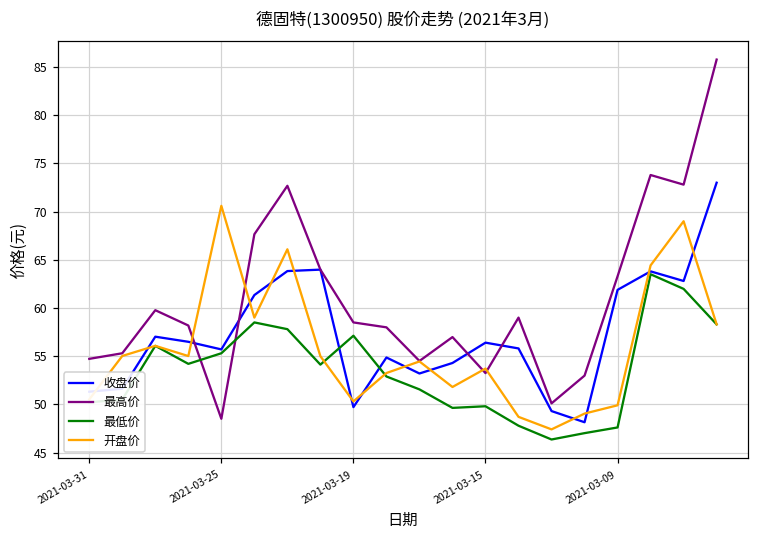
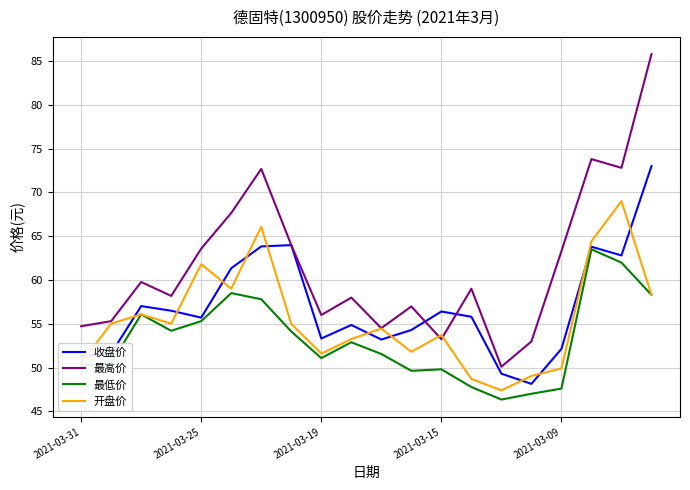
  {
    "收盘价": {
      "2021-03-25": 56,
-     "2021-03-19": 50,
+     "2021-03-19": 53,
      "2021-03-15": 56,
-     "2021-03-09": 62
+     "2021-03-09": 52
    },
    "最高价": {
      "2021-03-31": 55,
-     "2021-03-25": 49,
-     "2021-03-19": 59,
+     "2021-03-25": 64,
+     "2021-03-19": 56,
      "2021-03-15": 53,
      "2021-03-09": 63
    },
    "最低价": {
      "2021-03-25": 55,
-     "2021-03-19": 57,
+     "2021-03-19": 51,
      "2021-03-15": 50,
      "2021-03-09": 48
    },
    "开盘价": {
-     "2021-03-25": 71,
-     "2021-03-19": 50,
+     "2021-03-25": 62,
+     "2021-03-19": 52,
      "2021-03-15": 54,
      "2021-03-09": 50
    }
  }
